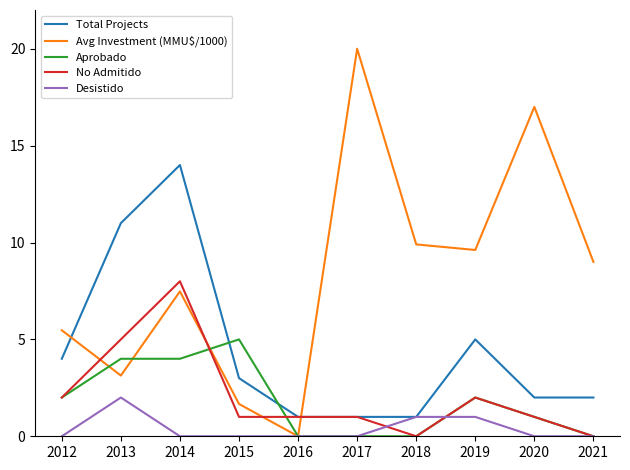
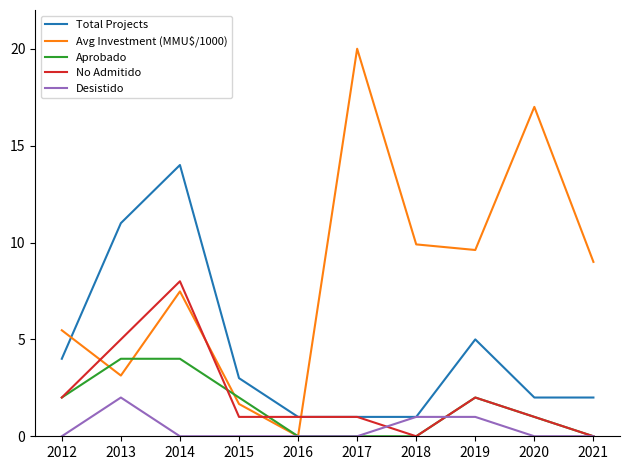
  {
    "Total Projects": {
      "2012": 4,
      "2013": 11,
      "2014": 14,
      "2015": 3,
      "2019": 5,
      "2020": 2,
      "2021": 2
    },
    "Avg Investment (MMU$/1000)": {
      "2012": 5.5,
      "2013": 3.1,
      "2014": 7.5,
      "2015": 1.7,
      "2017": 20,
      "2018": 10,
      "2019": 9.6,
      "2020": 17,
      "2021": 9
    },
    "Aprobado": {
      "2013": 4,
      "2014": 4,
-     "2015": 5
+     "2015": 2
    },
    "No Admitido": {
      "2013": 5,
      "2014": 8,
      "2015": 1
    },
    "Desistido": {
      "2012": 0,
      "2013": 2,
      "2014": 0,
      "2015": 0,
      "2019": 1,
      "2020": 0
    }
  }
